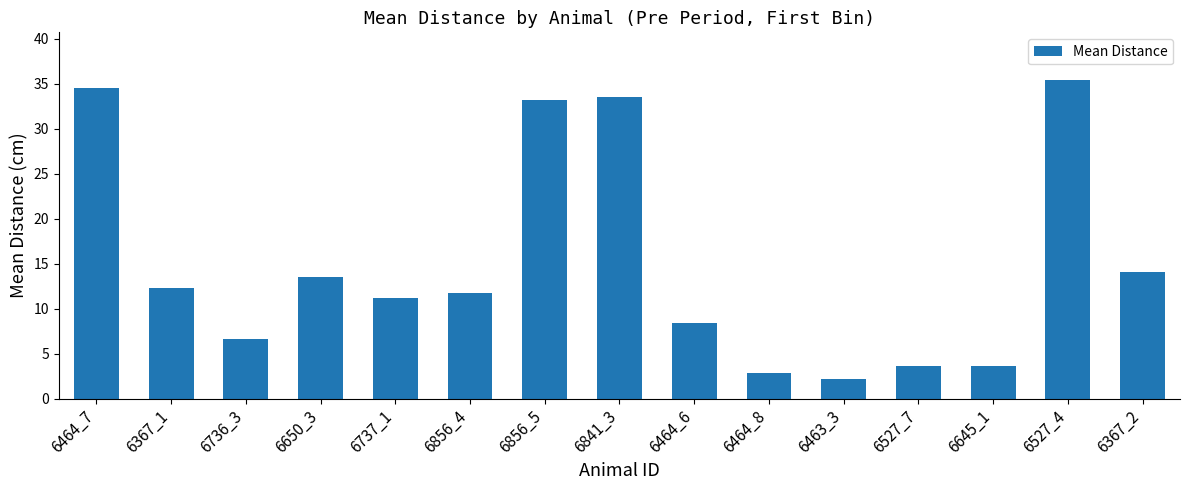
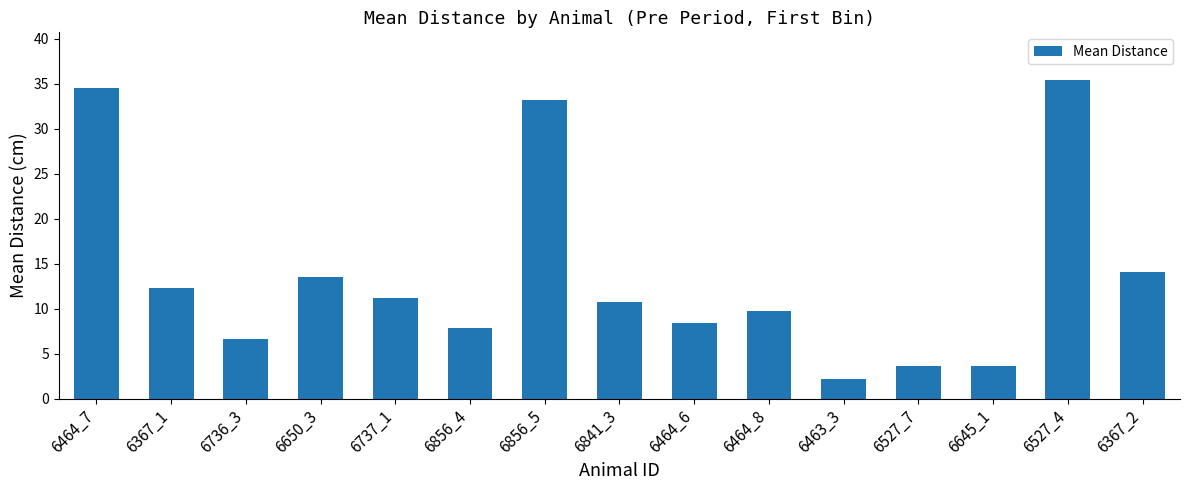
  {
    "6464_7": 35,
    "6367_1": 12,
    "6736_3": 7,
    "6650_3": 14,
    "6737_1": 11,
-   "6856_4": 12,
+   "6856_4": 8,
    "6856_5": 33,
-   "6841_3": 33,
+   "6841_3": 11,
    "6464_6": 8,
-   "6464_8": 3,
+   "6464_8": 10,
    "6463_3": 2,
    "6527_7": 4,
    "6645_1": 4,
    "6527_4": 35,
    "6367_2": 14
  }
